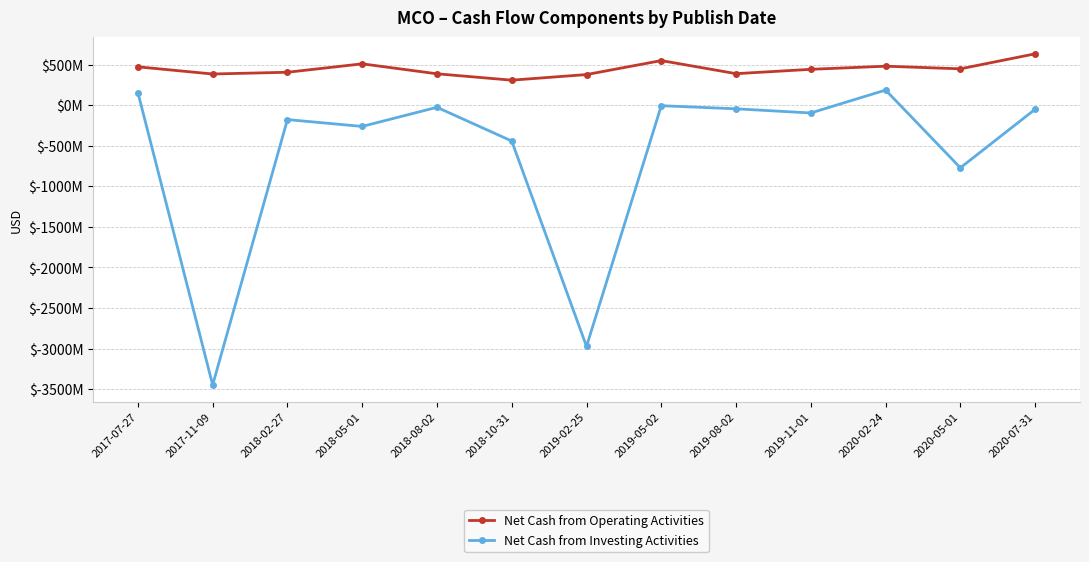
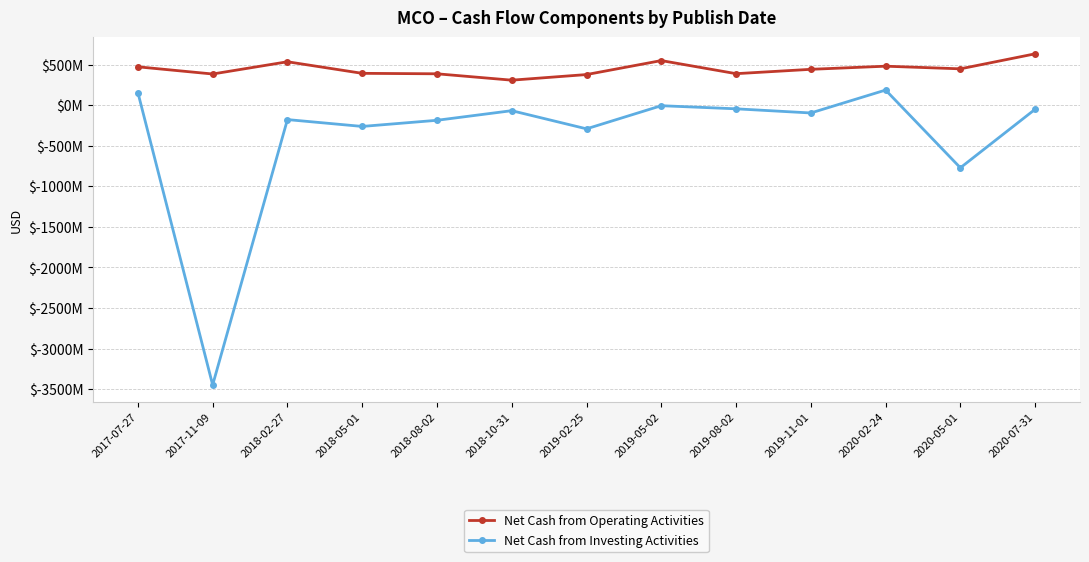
  {
    "Net Cash from Operating Activities": {
      "2017-07-27": "$500000000",
      "2017-11-09": "$400000000",
-     "2018-02-27": "$400000000",
-     "2018-05-01": "$500000000",
+     "2018-02-27": "$500000000",
+     "2018-05-01": "$400000000",
      "2018-08-02": "$400000000",
      "2018-10-31": "$300000000",
      "2019-02-25": "$400000000",
      "2019-05-02": "$500000000",
      "2019-08-02": "$400000000",
      "2019-11-01": "$400000000",
      "2020-02-24": "$500000000",
      "2020-05-01": "$400000000",
      "2020-07-31": "$600000000"
    },
    "Net Cash from Investing Activities": {
      "2017-07-27": "$200000000",
      "2017-11-09": "$-3400000000",
      "2018-02-27": "$-200000000",
      "2018-05-01": "$-300000000",
-     "2018-08-02": "$0",
-     "2018-10-31": "$-400000000",
-     "2019-02-25": "$-3000000000",
+     "2018-08-02": "$-200000000",
+     "2018-10-31": "$-100000000",
+     "2019-02-25": "$-300000000",
      "2019-05-02": "$0",
      "2019-08-02": "$0",
      "2019-11-01": "$-100000000",
      "2020-02-24": "$200000000",
      "2020-05-01": "$-800000000",
      "2020-07-31": "$-100000000"
    }
  }
